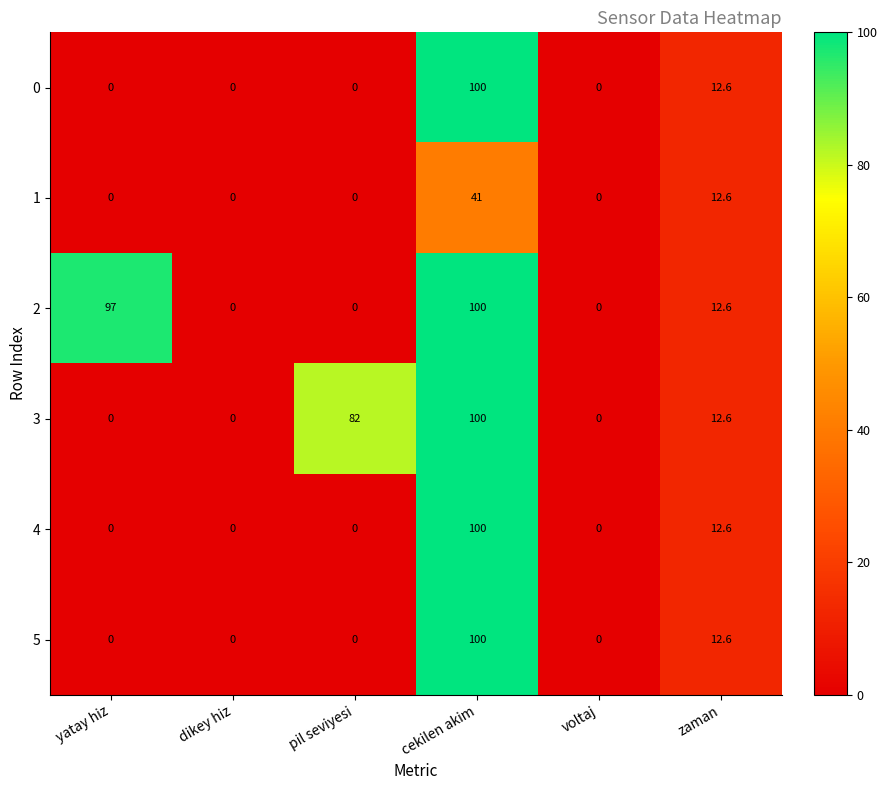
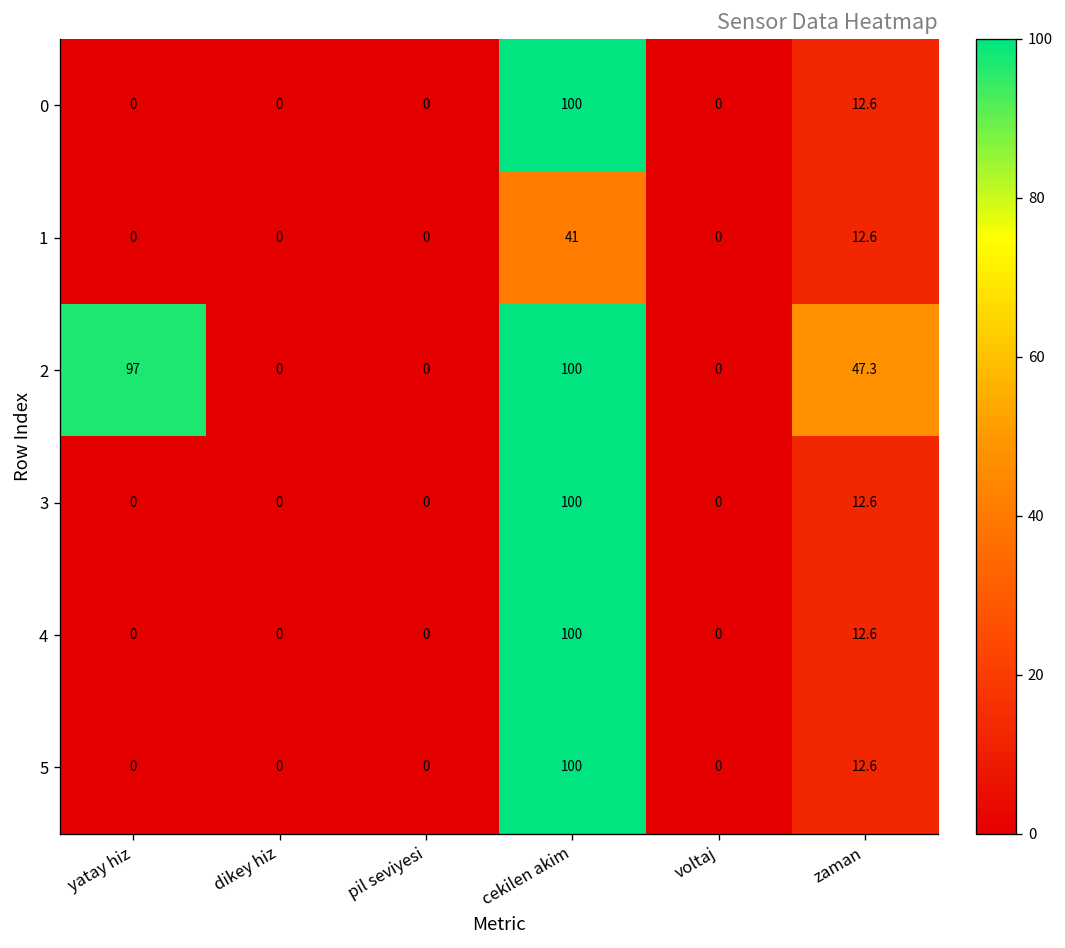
  {
    "0": {
      "yatay hiz": 0,
      "dikey hiz": 0,
      "pil seviyesi": 0,
      "cekilen akim": 100,
      "voltaj": 0,
      "zaman": 12.6
    },
    "1": {
      "yatay hiz": 0,
      "dikey hiz": 0,
      "pil seviyesi": 0,
      "cekilen akim": 41,
      "voltaj": 0,
      "zaman": 12.6
    },
    "2": {
      "yatay hiz": 97,
      "dikey hiz": 0,
      "pil seviyesi": 0,
      "cekilen akim": 100,
      "voltaj": 0,
-     "zaman": 12.6
+     "zaman": 47.3
    },
    "3": {
      "yatay hiz": 0,
      "dikey hiz": 0,
-     "pil seviyesi": 82,
+     "pil seviyesi": 0,
      "cekilen akim": 100,
      "voltaj": 0,
      "zaman": 12.6
    },
    "4": {
      "yatay hiz": 0,
      "dikey hiz": 0,
      "pil seviyesi": 0,
      "cekilen akim": 100,
      "voltaj": 0,
      "zaman": 12.6
    },
    "5": {
      "yatay hiz": 0,
      "dikey hiz": 0,
      "pil seviyesi": 0,
      "cekilen akim": 100,
      "voltaj": 0,
      "zaman": 12.6
    }
  }
